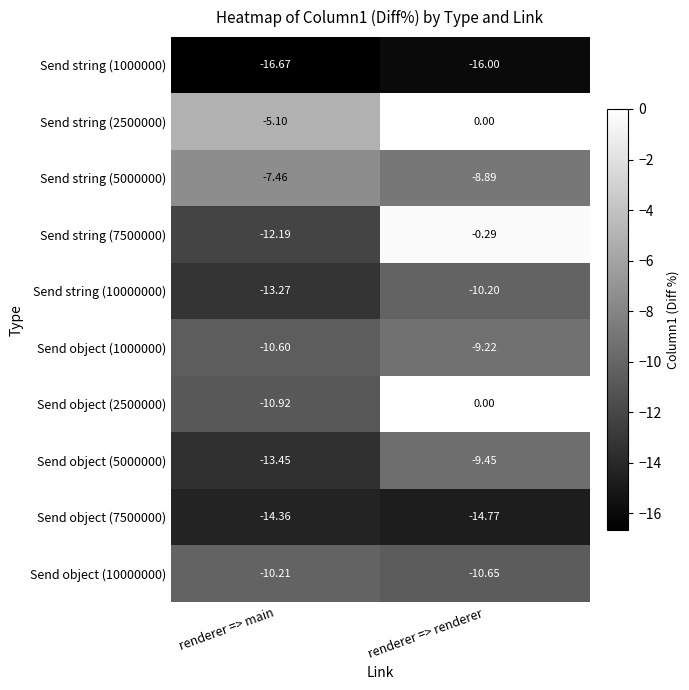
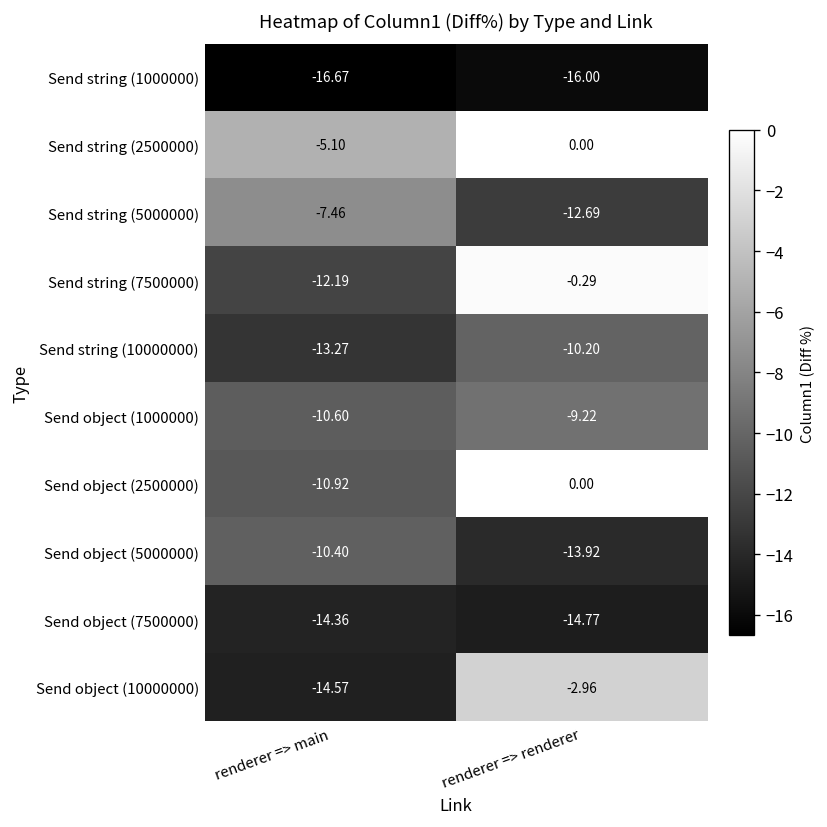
  {
    "Send string (1000000)": {
      "renderer => main": -16.67,
      "renderer => renderer": -16.00
    },
    "Send string (2500000)": {
      "renderer => main": -5.10,
      "renderer => renderer": 0.00
    },
    "Send string (5000000)": {
      "renderer => main": -7.46,
-     "renderer => renderer": -8.89
+     "renderer => renderer": -12.69
    },
    "Send string (7500000)": {
      "renderer => main": -12.19,
      "renderer => renderer": -0.29
    },
    "Send string (10000000)": {
      "renderer => main": -13.27,
      "renderer => renderer": -10.20
    },
    "Send object (1000000)": {
      "renderer => main": -10.60,
      "renderer => renderer": -9.22
    },
    "Send object (2500000)": {
      "renderer => main": -10.92,
      "renderer => renderer": 0.00
    },
    "Send object (5000000)": {
-     "renderer => main": -13.45,
-     "renderer => renderer": -9.45
+     "renderer => main": -10.40,
+     "renderer => renderer": -13.92
    },
    "Send object (7500000)": {
      "renderer => main": -14.36,
      "renderer => renderer": -14.77
    },
    "Send object (10000000)": {
-     "renderer => main": -10.21,
-     "renderer => renderer": -10.65
+     "renderer => main": -14.57,
+     "renderer => renderer": -2.96
    }
  }
